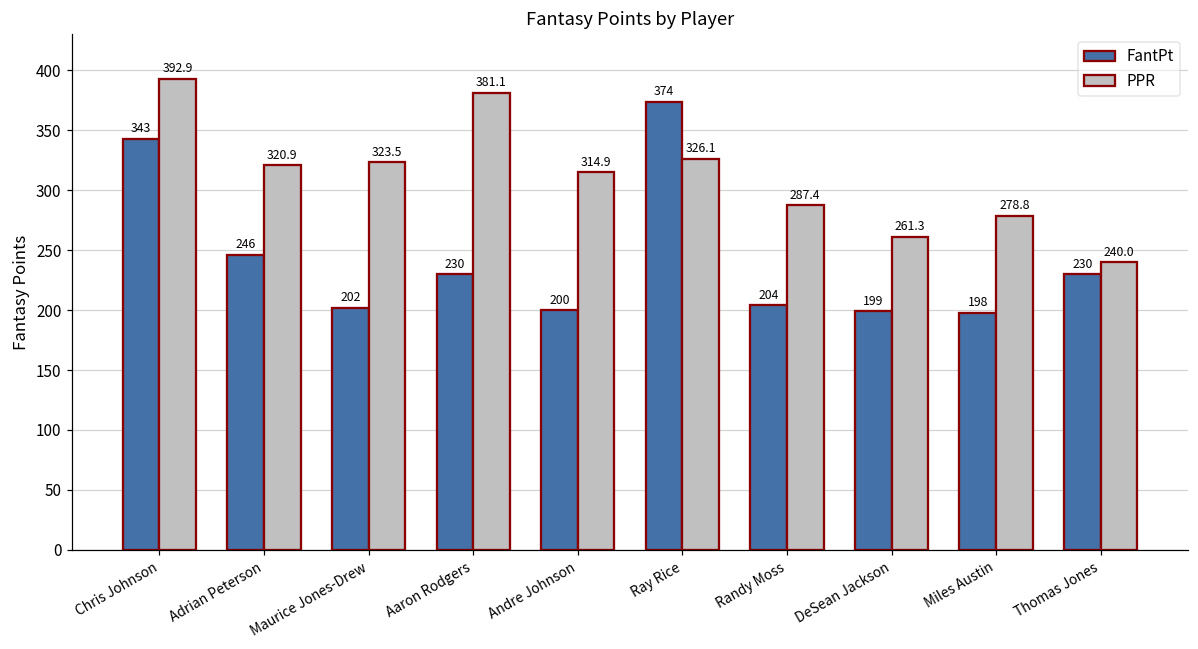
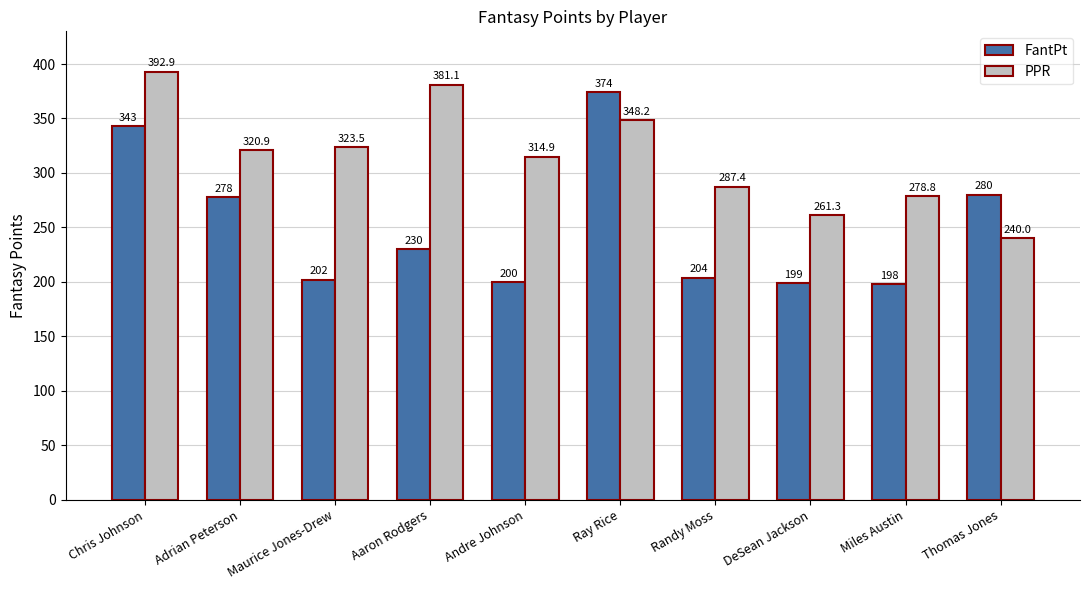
  {
    "FantPt": {
      "Chris Johnson": 343,
-     "Adrian Peterson": 246,
+     "Adrian Peterson": 278,
      "Maurice Jones-Drew": 202,
      "Aaron Rodgers": 230,
      "Andre Johnson": 200,
      "Ray Rice": 374,
      "Randy Moss": 204,
      "DeSean Jackson": 199,
      "Miles Austin": 198,
-     "Thomas Jones": 230
+     "Thomas Jones": 280
    },
    "PPR": {
      "Chris Johnson": 392.9,
      "Adrian Peterson": 320.9,
      "Maurice Jones-Drew": 323.5,
      "Aaron Rodgers": 381.1,
      "Andre Johnson": 314.9,
-     "Ray Rice": 326.1,
+     "Ray Rice": 348.2,
      "Randy Moss": 287.4,
      "DeSean Jackson": 261.3,
      "Miles Austin": 278.8,
      "Thomas Jones": 240.0
    }
  }
